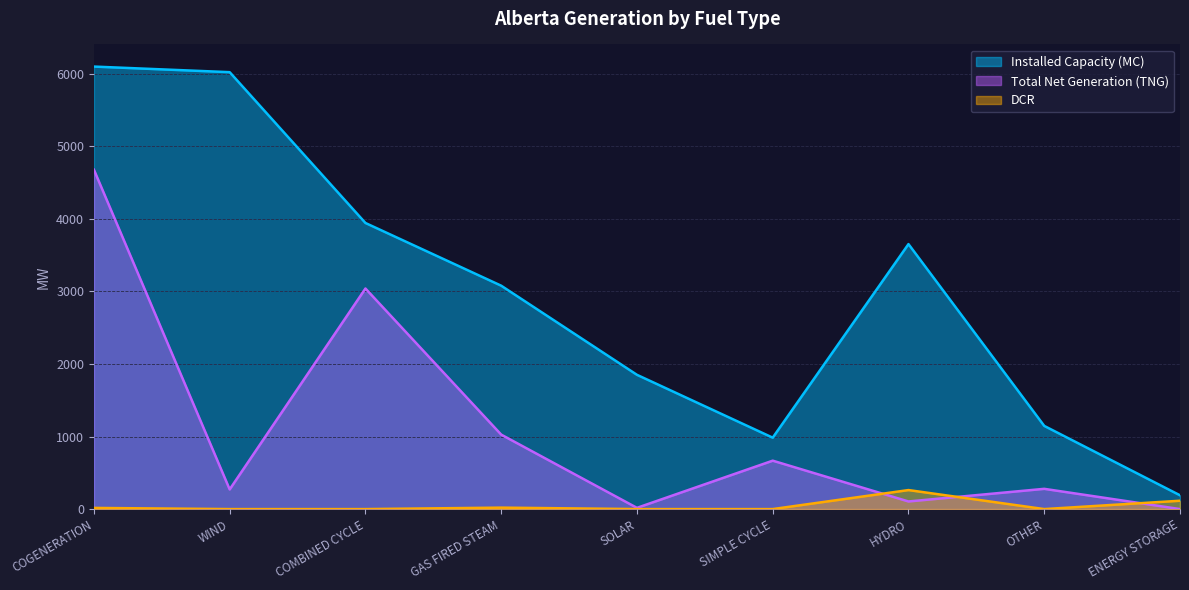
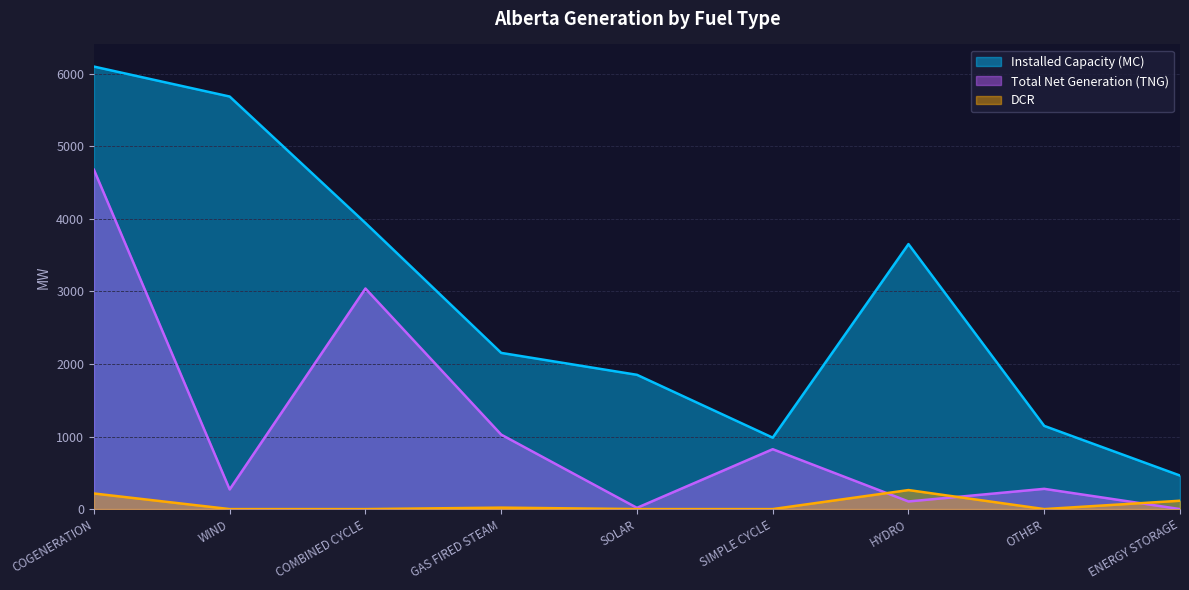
  {
    "Installed Capacity (MC)": {
      "COGENERATION": 6100,
-     "WIND": 6000,
+     "WIND": 5700,
      "COMBINED CYCLE": 3900,
-     "GAS FIRED STEAM": 3100,
+     "GAS FIRED STEAM": 2200,
      "SOLAR": 1900,
      "SIMPLE CYCLE": 1000,
      "HYDRO": 3700,
      "OTHER": 1100,
-     "ENERGY STORAGE": 200
+     "ENERGY STORAGE": 500
    },
    "Total Net Generation (TNG)": {
      "COGENERATION": 4700,
      "WIND": 300,
      "COMBINED CYCLE": 3000,
      "GAS FIRED STEAM": 1000,
-     "SIMPLE CYCLE": 700,
+     "SIMPLE CYCLE": 800,
      "HYDRO": 100,
      "OTHER": 300,
      "ENERGY STORAGE": 0
    },
    "DCR": {
-     "COGENERATION": 0,
+     "COGENERATION": 200,
      "WIND": 0,
      "COMBINED CYCLE": 0,
      "GAS FIRED STEAM": 0,
      "SIMPLE CYCLE": 0,
      "HYDRO": 300,
      "OTHER": 0,
      "ENERGY STORAGE": 100
    }
  }
